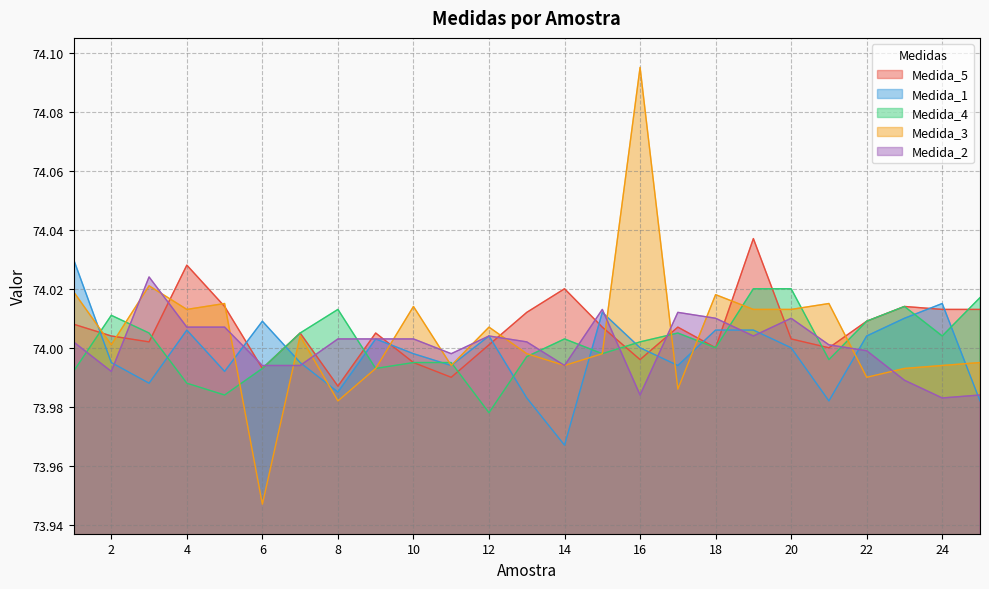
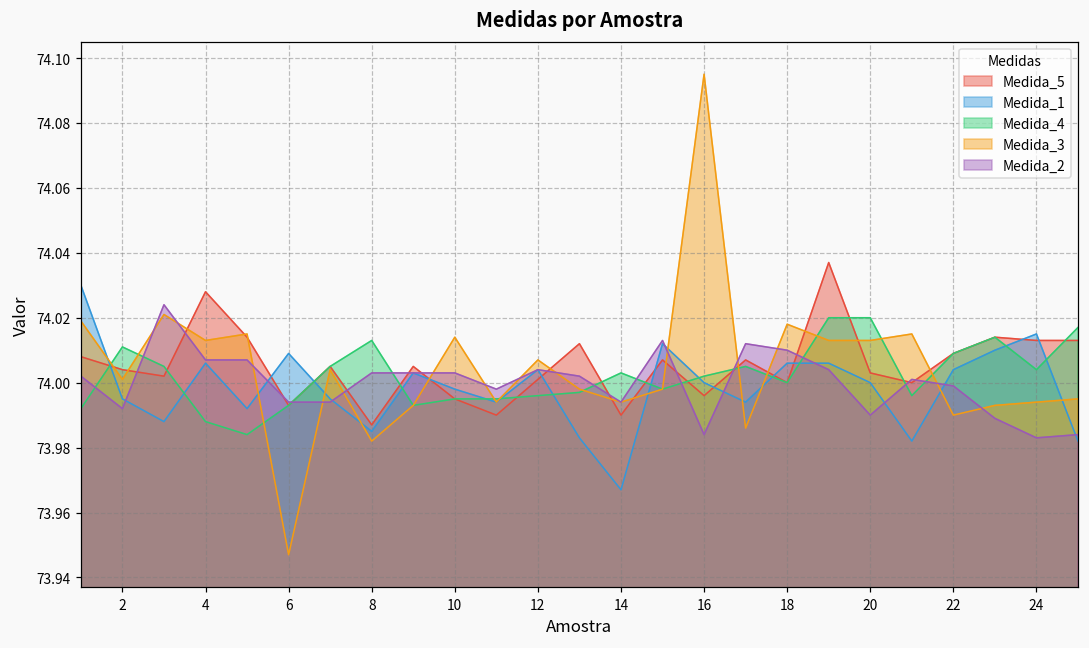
  {
    "Medida_5": {
      "2": 74.004,
      "4": 74.028,
      "8": 73.987,
      "12": 74.001,
-     "14": 74.02,
+     "14": 73.99,
      "16": 73.996,
      "20": 74.003,
      "24": 74.013
    },
    "Medida_1": {
      "2": 73.995,
      "4": 74.006,
      "6": 74.009,
      "8": 73.985,
      "10": 73.998,
      "14": 73.967,
      "16": 74.000,
      "18": 74.006,
      "20": 74.000,
      "22": 74.004,
      "24": 74.015
    },
    "Medida_4": {
      "2": 74.011,
      "4": 73.988,
      "8": 74.013,
-     "12": 73.978,
+     "12": 73.996,
      "14": 74.003,
      "16": 74.002,
      "20": 74.020,
      "24": 74.004
    },
    "Medida_3": {
      "2": 74.001,
      "4": 74.013,
      "6": 73.947,
      "8": 73.982,
      "10": 74.014,
      "12": 74.007,
      "16": 74.095,
      "18": 74.018,
      "20": 74.013,
      "22": 73.990,
      "24": 73.994
    },
    "Medida_2": {
      "2": 73.992,
      "4": 74.007,
      "6": 73.994,
      "8": 74.003,
      "10": 74.003,
      "16": 73.984,
      "18": 74.01,
-     "20": 74.01,
+     "20": 73.99,
      "22": 73.999,
      "24": 73.983
    }
  }
